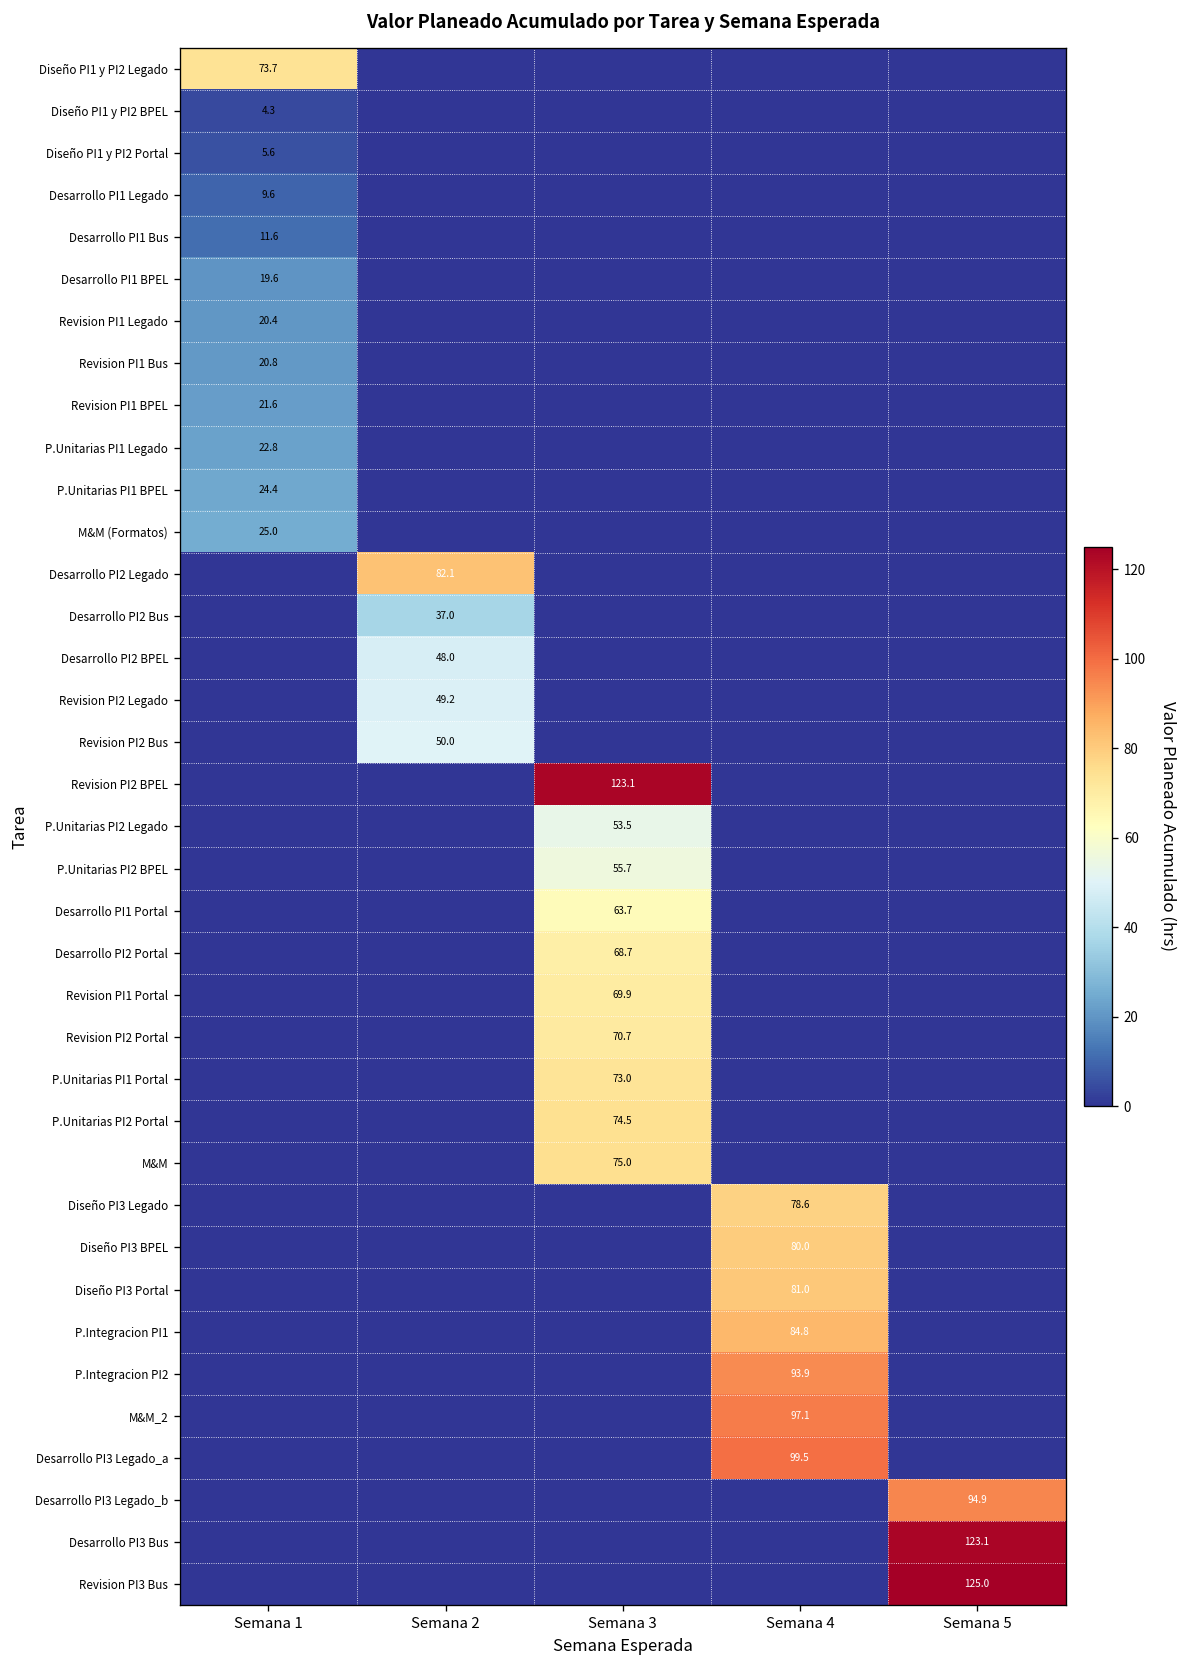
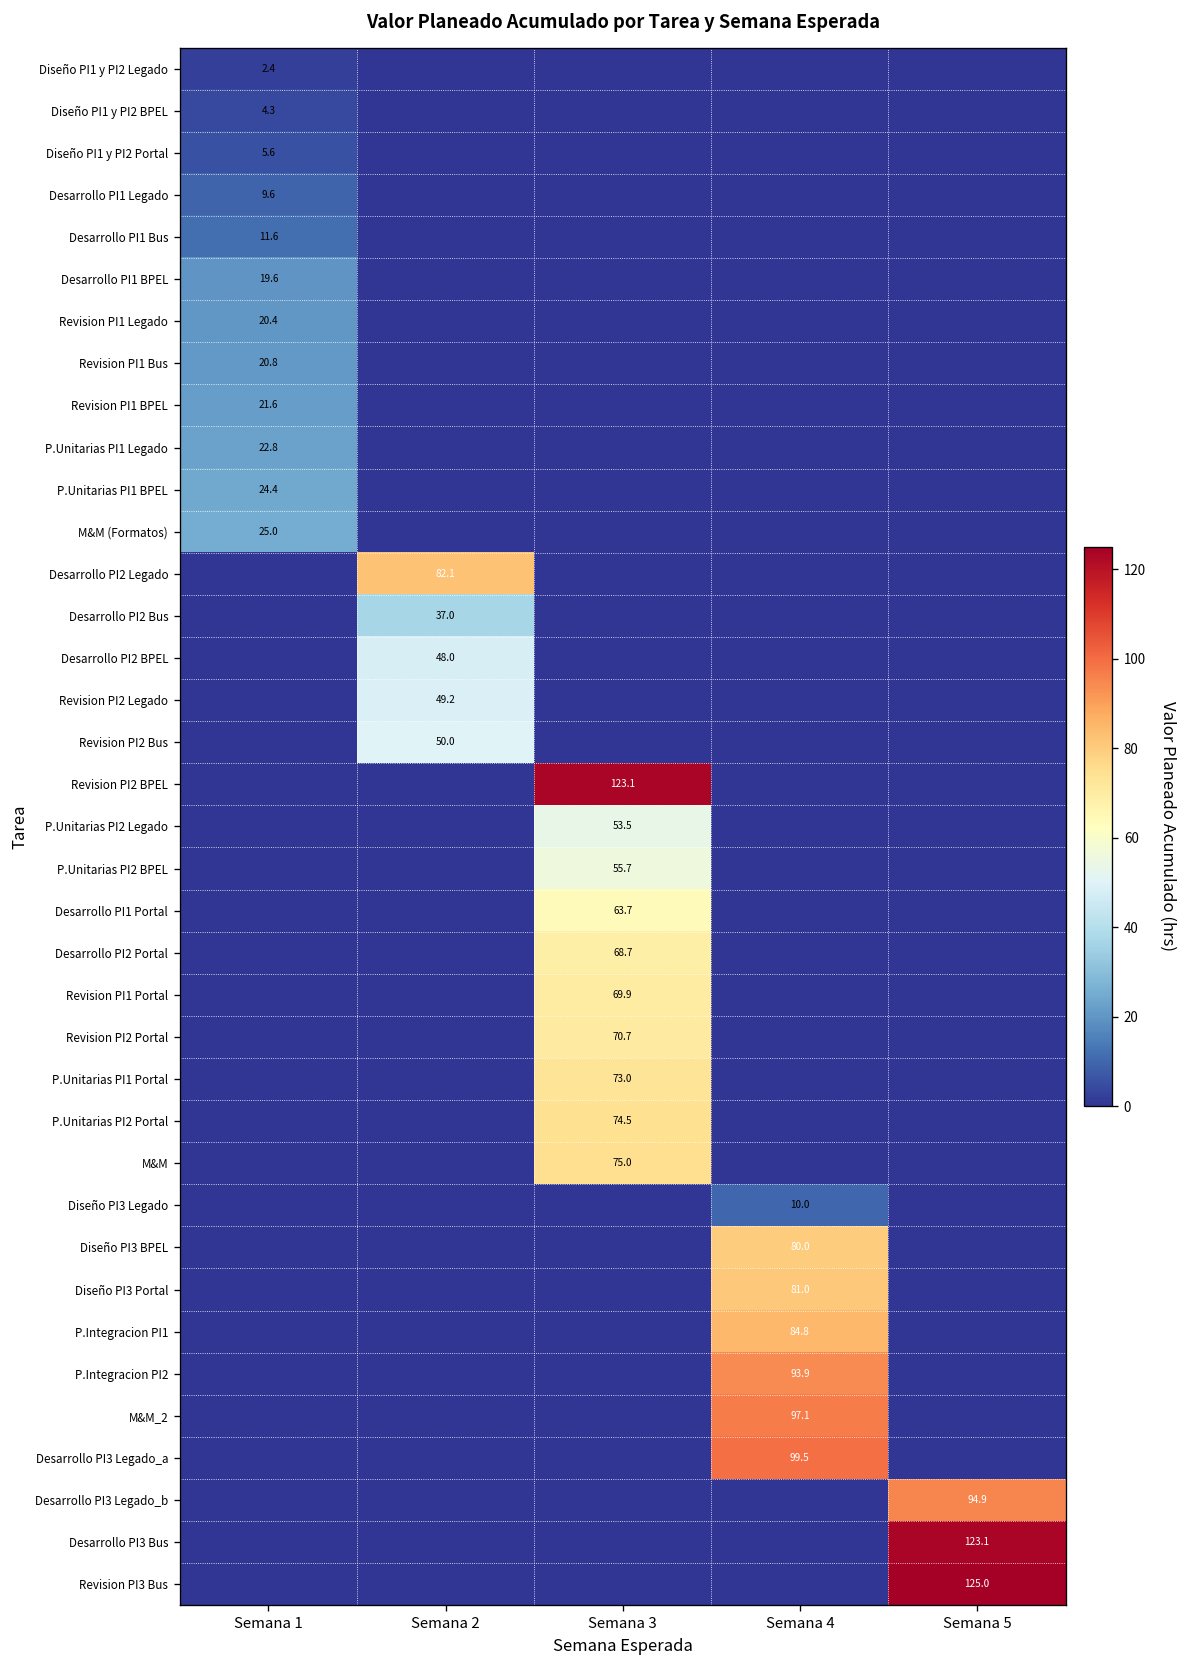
  {
    "Diseño PI1 y PI2 Legado": {
-     "Semana 1": 73.7
+     "Semana 1": 2.4
    },
    "Diseño PI1 y PI2 BPEL": {
      "Semana 1": 4.3
    },
    "Diseño PI1 y PI2 Portal": {
      "Semana 1": 5.6
    },
    "Desarrollo PI1 Legado": {
      "Semana 1": 9.6
    },
    "Desarrollo PI1 Bus": {
      "Semana 1": 11.6
    },
    "Desarrollo PI1 BPEL": {
      "Semana 1": 19.6
    },
    "Revision PI1 Legado": {
      "Semana 1": 20.4
    },
    "Revision PI1 Bus": {
      "Semana 1": 20.8
    },
    "Revision PI1 BPEL": {
      "Semana 1": 21.6
    },
    "P.Unitarias PI1 Legado": {
      "Semana 1": 22.8
    },
    "P.Unitarias PI1 BPEL": {
      "Semana 1": 24.4
    },
    "M&M (Formatos)": {
      "Semana 1": 25.0
    },
    "Desarrollo PI2 Legado": {
      "Semana 2": 82.1
    },
    "Desarrollo PI2 Bus": {
      "Semana 2": 37.0
    },
    "Desarrollo PI2 BPEL": {
      "Semana 2": 48.0
    },
    "Revision PI2 Legado": {
      "Semana 2": 49.2
    },
    "Revision PI2 Bus": {
      "Semana 2": 50.0
    },
    "Revision PI2 BPEL": {
      "Semana 3": 123.1
    },
    "P.Unitarias PI2 Legado": {
      "Semana 3": 53.5
    },
    "P.Unitarias PI2 BPEL": {
      "Semana 3": 55.7
    },
    "Desarrollo PI1 Portal": {
      "Semana 3": 63.7
    },
    "Desarrollo PI2 Portal": {
      "Semana 3": 68.7
    },
    "Revision PI1 Portal": {
      "Semana 3": 69.9
    },
    "Revision PI2 Portal": {
      "Semana 3": 70.7
    },
    "P.Unitarias PI1 Portal": {
      "Semana 3": 73.0
    },
    "P.Unitarias PI2 Portal": {
      "Semana 3": 74.5
    },
    "M&M": {
      "Semana 3": 75.0
    },
    "Diseño PI3 Legado": {
-     "Semana 4": 78.6
+     "Semana 4": 10.0
    },
    "Diseño PI3 BPEL": {
      "Semana 4": 80.0
    },
    "Diseño PI3 Portal": {
      "Semana 4": 81.0
    },
    "P.Integracion PI1": {
      "Semana 4": 84.8
    },
    "P.Integracion PI2": {
      "Semana 4": 93.9
    },
    "M&M_2": {
      "Semana 4": 97.1
    },
    "Desarrollo PI3 Legado_a": {
      "Semana 4": 99.5
    },
    "Desarrollo PI3 Legado_b": {
      "Semana 5": 94.9
    },
    "Desarrollo PI3 Bus": {
      "Semana 5": 123.1
    },
    "Revision PI3 Bus": {
      "Semana 5": 125.0
    }
  }
